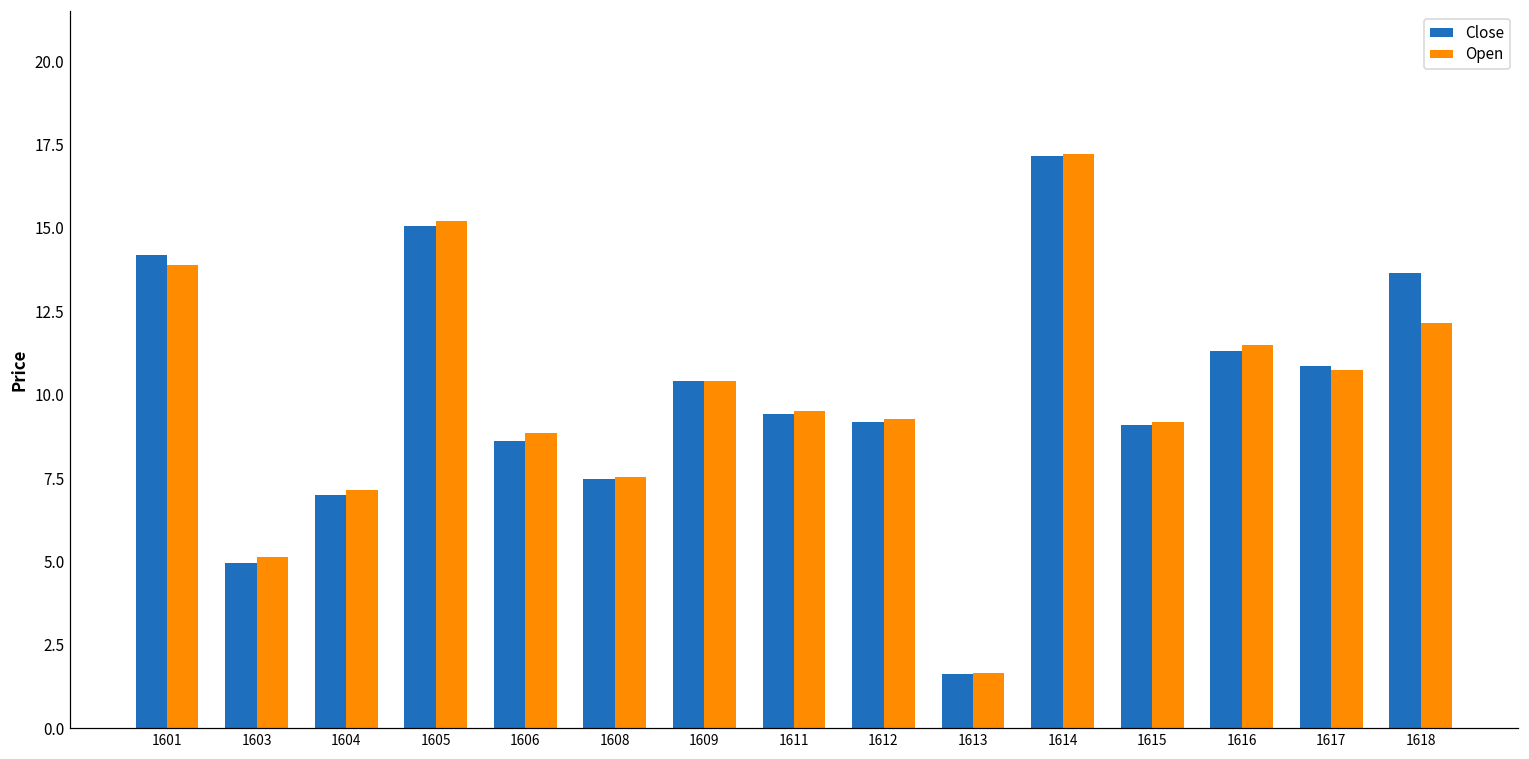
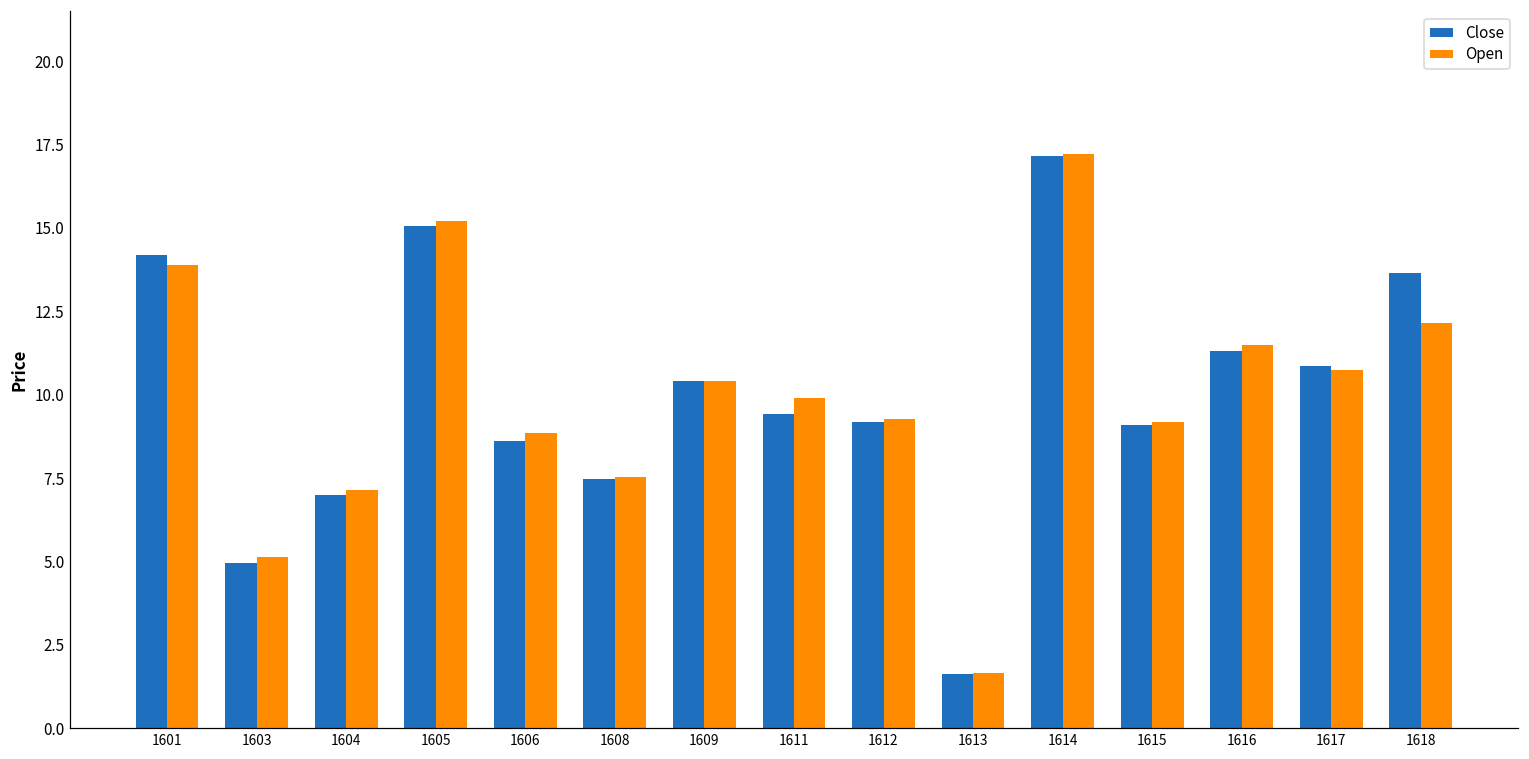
  {
    "Close": {
      "1601": 14.2,
      "1603": 5.0,
      "1604": 7.0,
      "1605": 15.1,
      "1606": 8.6,
      "1608": 7.5,
      "1609": 10.4,
      "1611": 9.4,
      "1612": 9.2,
      "1613": 1.6,
      "1614": 17.2,
      "1615": 9.1,
      "1616": 11.3,
      "1617": 10.9,
      "1618": 13.6
    },
    "Open": {
      "1601": 13.9,
      "1603": 5.1,
      "1604": 7.2,
      "1605": 15.2,
      "1606": 8.9,
      "1608": 7.5,
      "1609": 10.4,
-     "1611": 9.5,
+     "1611": 9.9,
      "1612": 9.3,
      "1613": 1.7,
      "1614": 17.2,
      "1615": 9.2,
      "1616": 11.5,
      "1617": 10.8,
      "1618": 12.2
    }
  }
